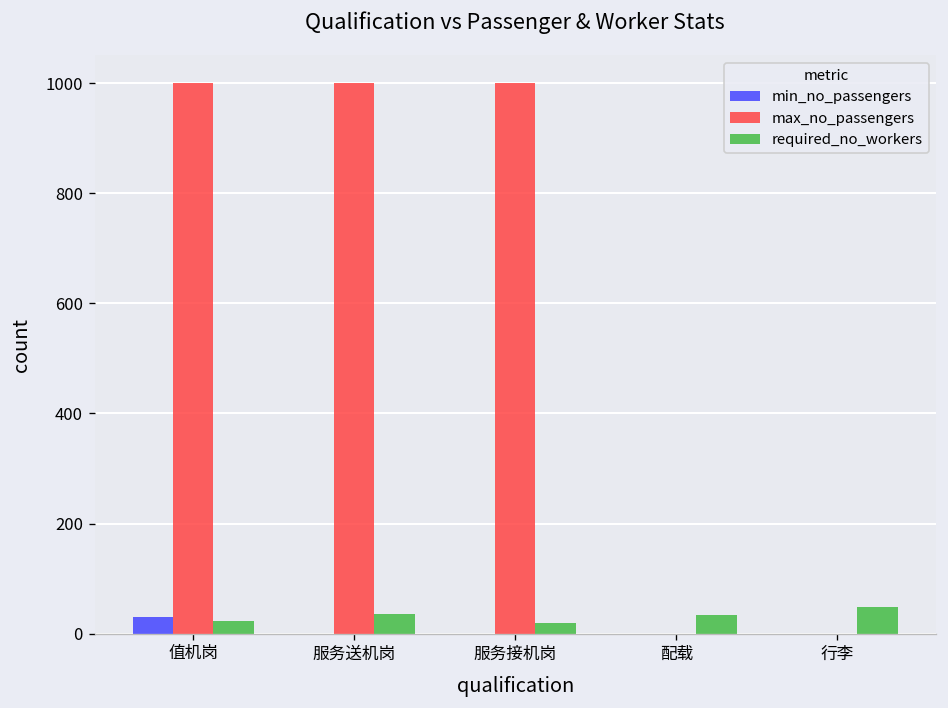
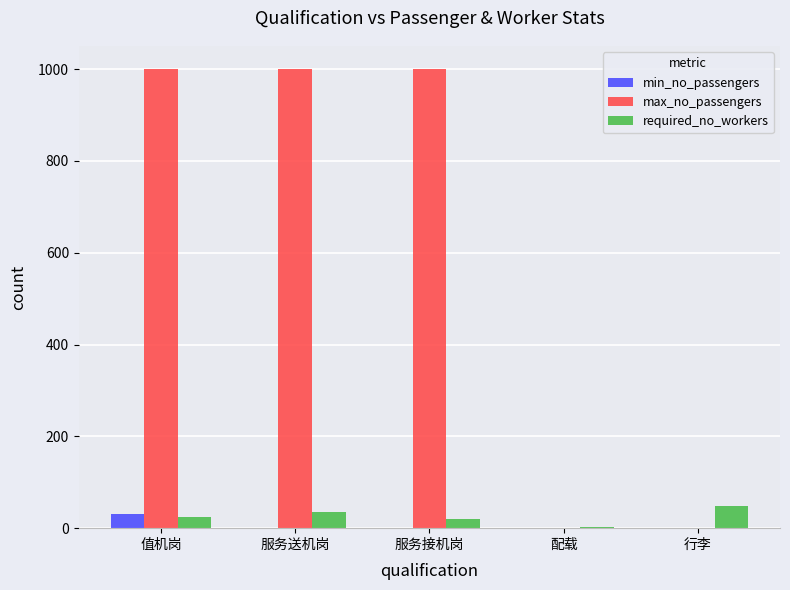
  {
    "min_no_passengers": {
      "值机岗": 30,
      "服务送机岗": 0,
      "服务接机岗": 0,
      "配载": 0,
      "行李": 0
    },
    "max_no_passengers": {
      "值机岗": 1000,
      "服务送机岗": 1000,
      "服务接机岗": 1000,
      "配载": 0,
      "行李": 0
    },
    "required_no_workers": {
      "值机岗": 20,
      "服务送机岗": 40,
      "服务接机岗": 20,
-     "配载": 40,
+     "配载": 0,
      "行李": 50
    }
  }
